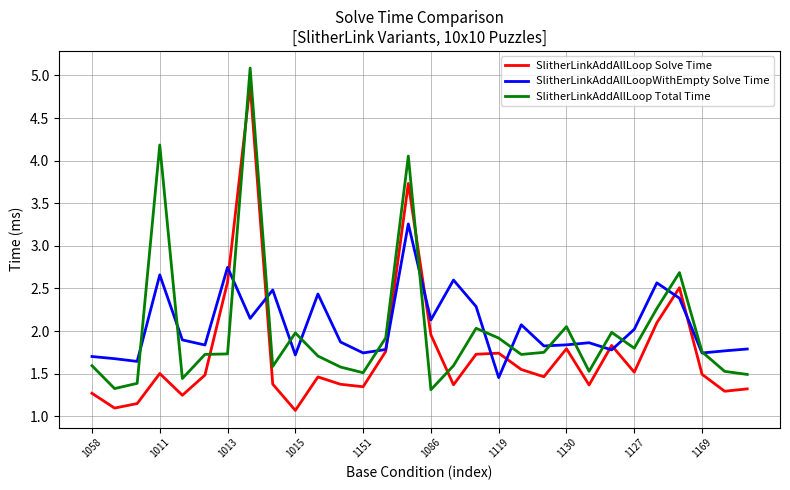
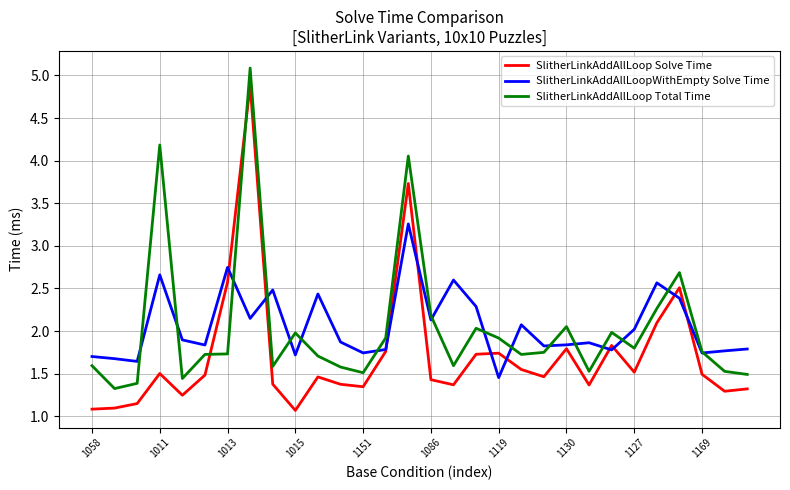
  {
    "SlitherLinkAddAllLoop Solve Time": {
-     "1058": 1.3,
+     "1058": 1.1,
      "1011": 1.5,
      "1013": 2.6,
      "1015": 1.1,
      "1151": 1.3,
-     "1086": 2.0,
+     "1086": 1.4,
      "1119": 1.7,
      "1130": 1.8,
      "1127": 1.5,
      "1169": 1.5
    },
    "SlitherLinkAddAllLoopWithEmpty Solve Time": {
      "1058": 1.7,
      "1011": 2.7,
      "1013": 2.7,
      "1015": 1.7,
      "1151": 1.7,
      "1086": 2.1,
      "1119": 1.5,
      "1130": 1.8,
      "1127": 2.0
    },
    "SlitherLinkAddAllLoop Total Time": {
      "1058": 1.6,
      "1011": 4.2,
      "1013": 1.7,
      "1015": 2.0,
      "1151": 1.5,
-     "1086": 1.3,
+     "1086": 2.2,
      "1119": 1.9,
      "1130": 2.1,
      "1127": 1.8
    }
  }
